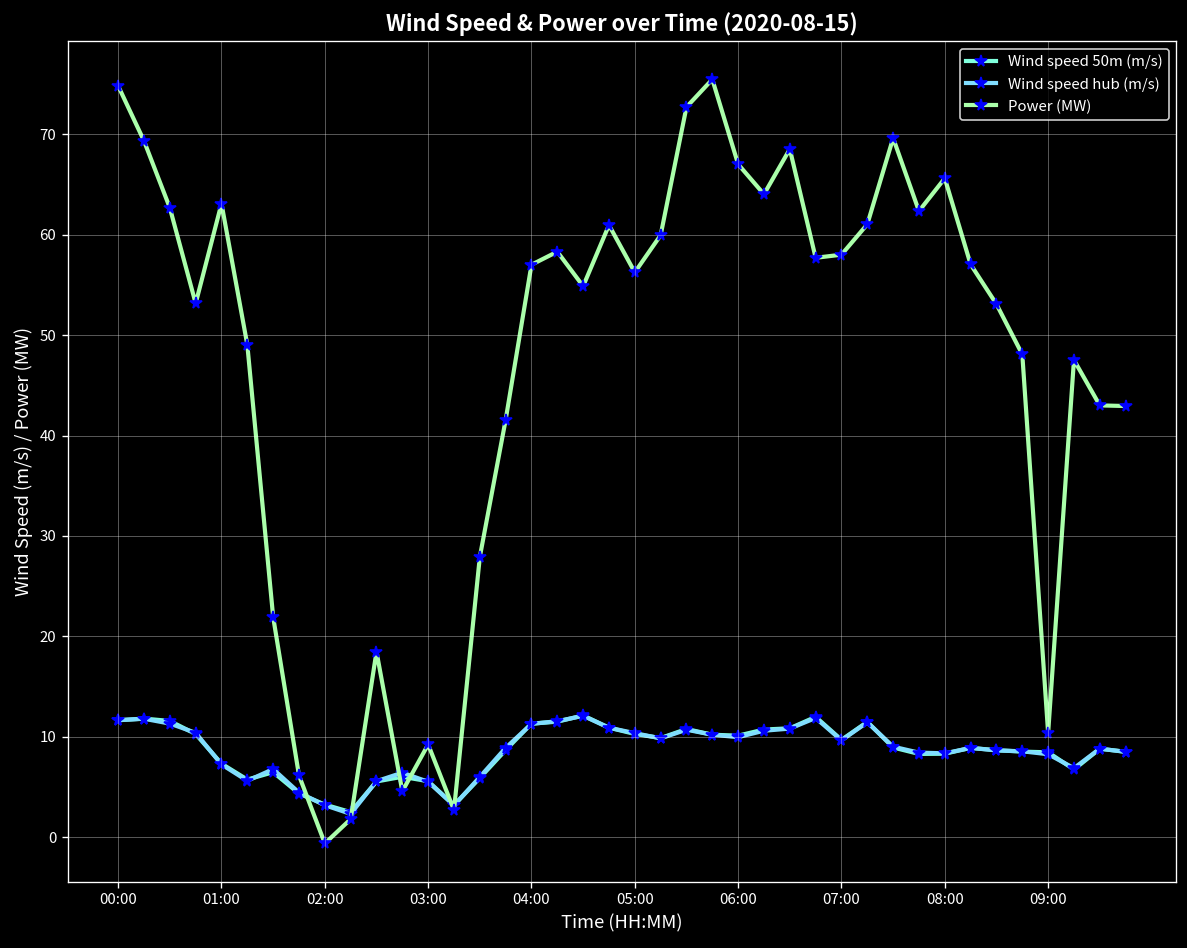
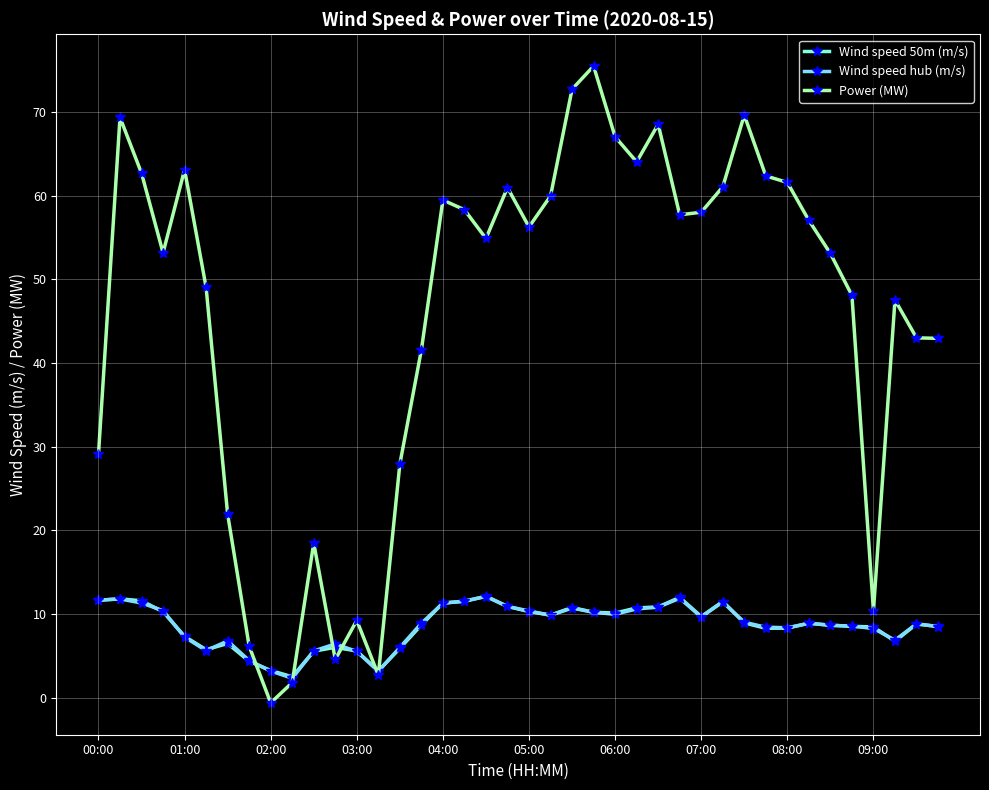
  {
    "Power (MW)": {
-     "00:00": 75,
+     "00:00": 29,
      "01:00": 63,
      "02:00": -1,
      "03:00": 9,
-     "04:00": 57,
+     "04:00": 59,
      "05:00": 56,
      "06:00": 67,
      "07:00": 58,
-     "08:00": 66,
+     "08:00": 62,
      "09:00": 10
    }
  }
